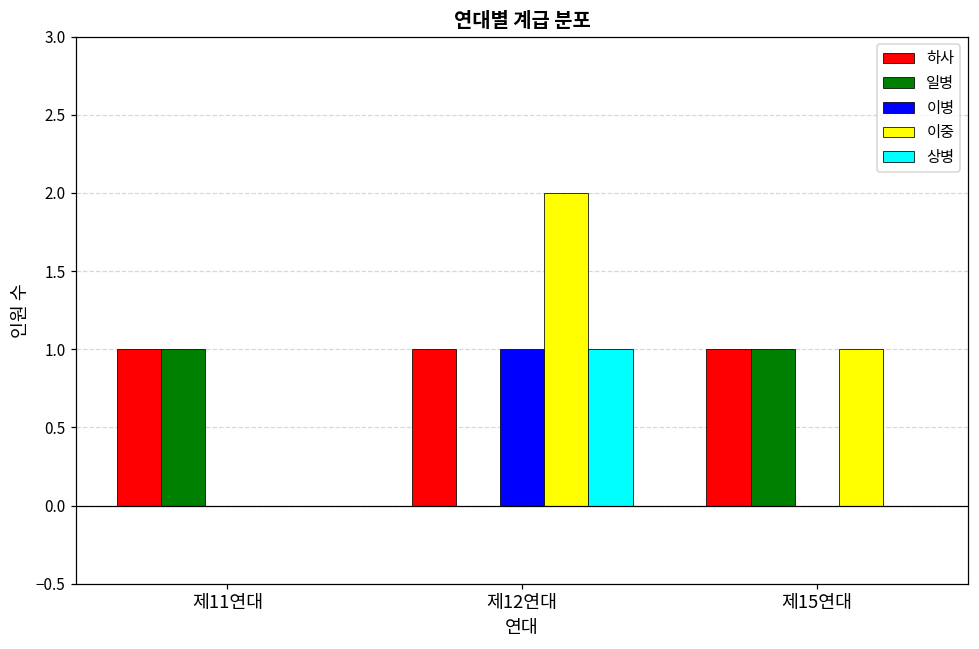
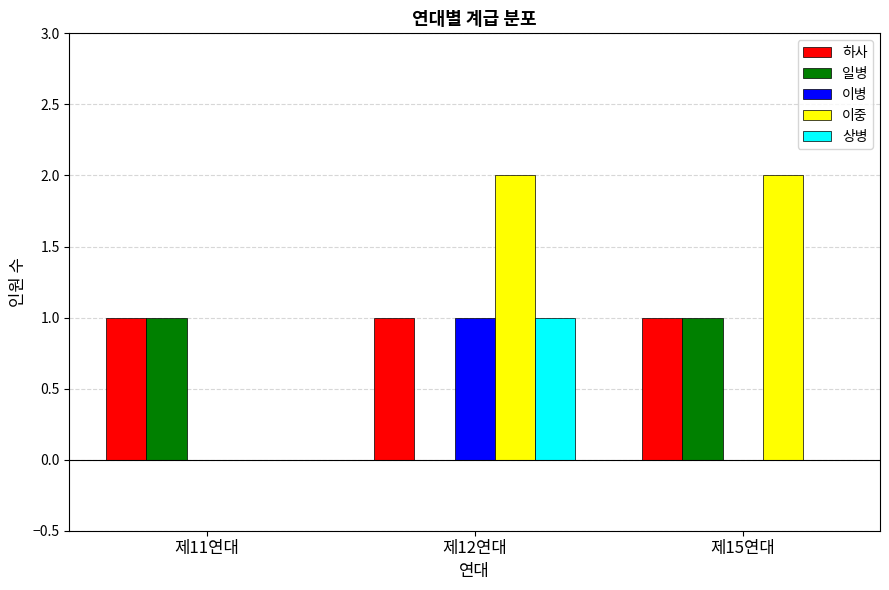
  {
    "하사": {
      "제11연대": 1,
      "제12연대": 1,
      "제15연대": 1
    },
    "일병": {
      "제11연대": 1,
      "제12연대": 0,
      "제15연대": 1
    },
    "이병": {
      "제11연대": 0,
      "제12연대": 1,
      "제15연대": 0
    },
    "이중": {
      "제11연대": 0,
      "제12연대": 2,
-     "제15연대": 1
+     "제15연대": 2
    },
    "상병": {
      "제11연대": 0,
      "제12연대": 1,
      "제15연대": 0
    }
  }
